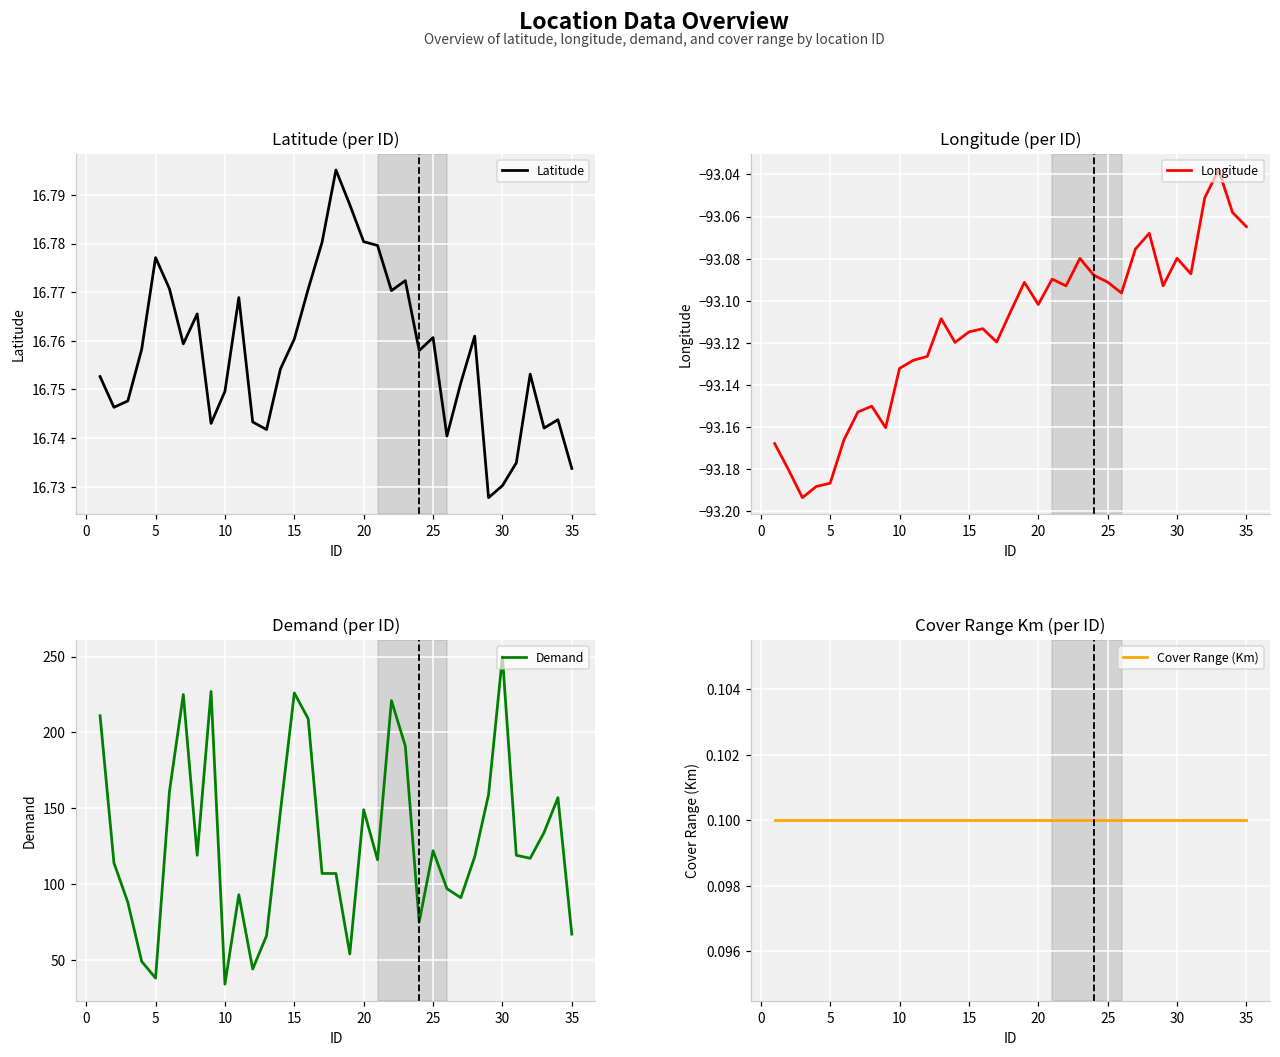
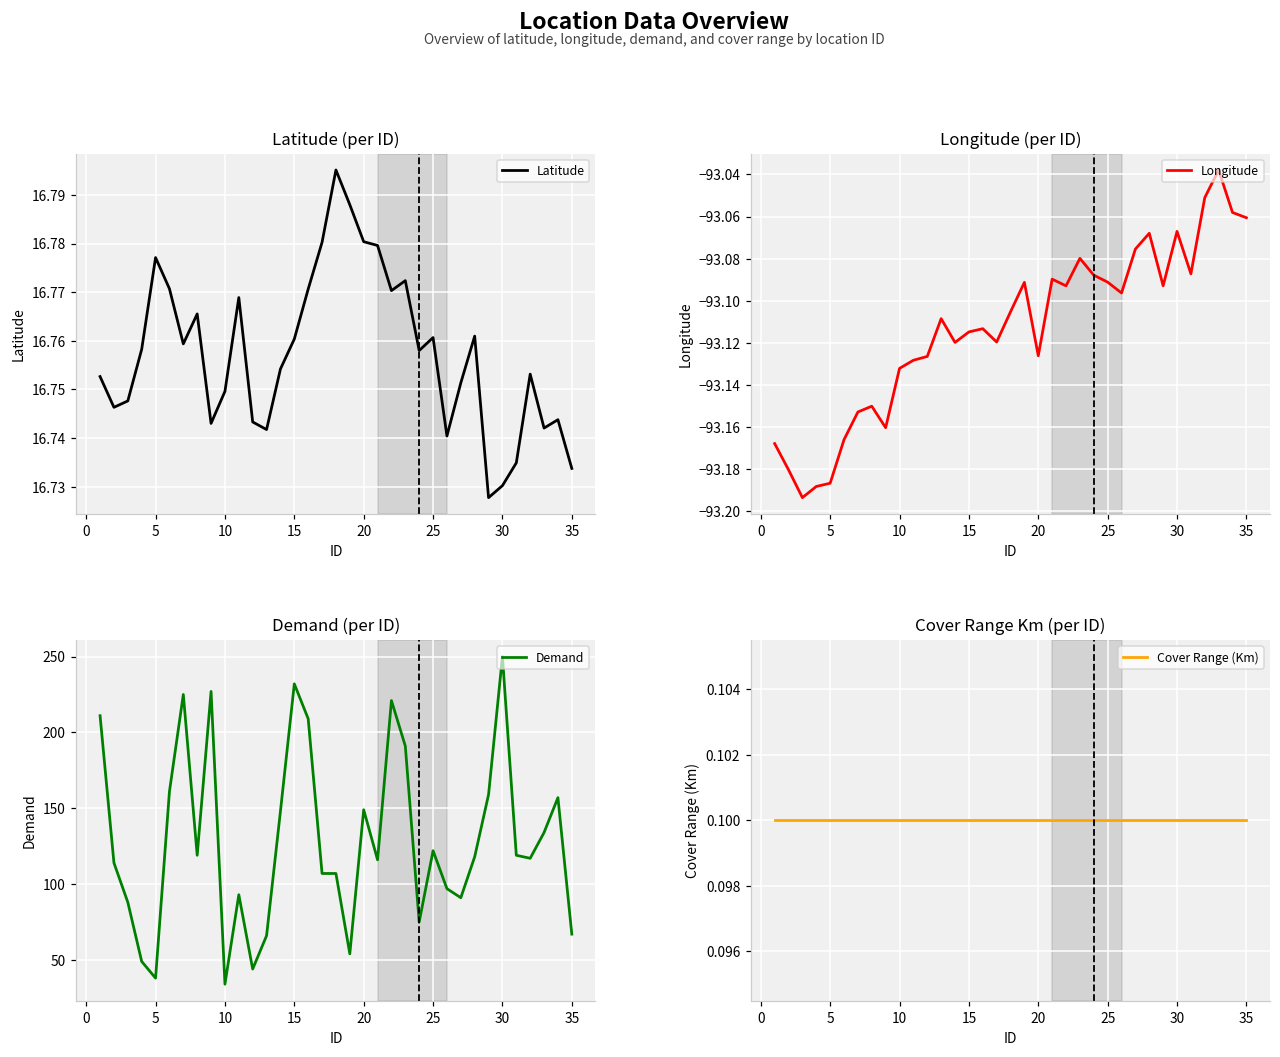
  {
    "Latitude (per ID)": {
      "5": 16.777,
      "10": 16.750,
      "15": 16.760,
      "20": 16.780,
      "25": 16.761,
      "30": 16.730,
      "35": 16.734
    },
    "Longitude (per ID)": {
      "5": -93.187,
      "10": -93.132,
      "15": -93.115,
-     "20": -93.102,
+     "20": -93.126,
      "25": -93.091,
-     "30": -93.080,
-     "35": -93.065
+     "30": -93.067,
+     "35": -93.061
    },
    "Demand (per ID)": {
      "5": 38,
      "10": 34,
-     "15": 226,
+     "15": 232,
      "20": 149,
      "25": 122,
      "35": 67
    },
    "Cover Range Km (per ID)": {
      "5": 0.1000,
      "10": 0.1000,
      "15": 0.1000,
      "20": 0.1000,
      "25": 0.1000,
      "30": 0.1000,
      "35": 0.1000
    }
  }
